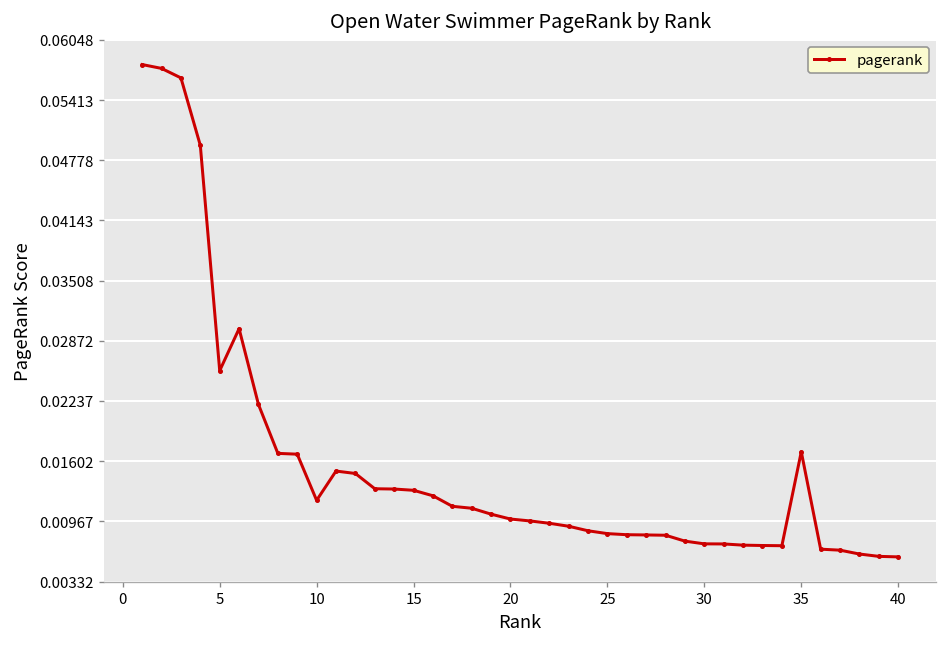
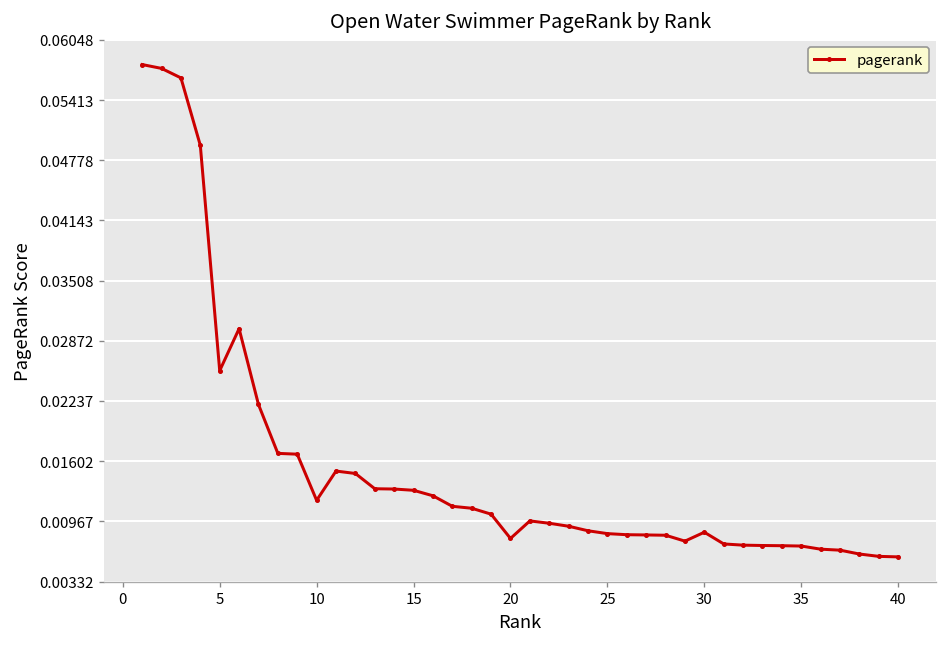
  {
    "5": 0.026,
    "10": 0.012,
    "15": 0.013,
-   "20": 0.010,
+   "20": 0.008,
    "25": 0.008,
-   "30": 0.007,
-   "35": 0.017,
+   "30": 0.009,
+   "35": 0.007,
    "40": 0.006
  }
